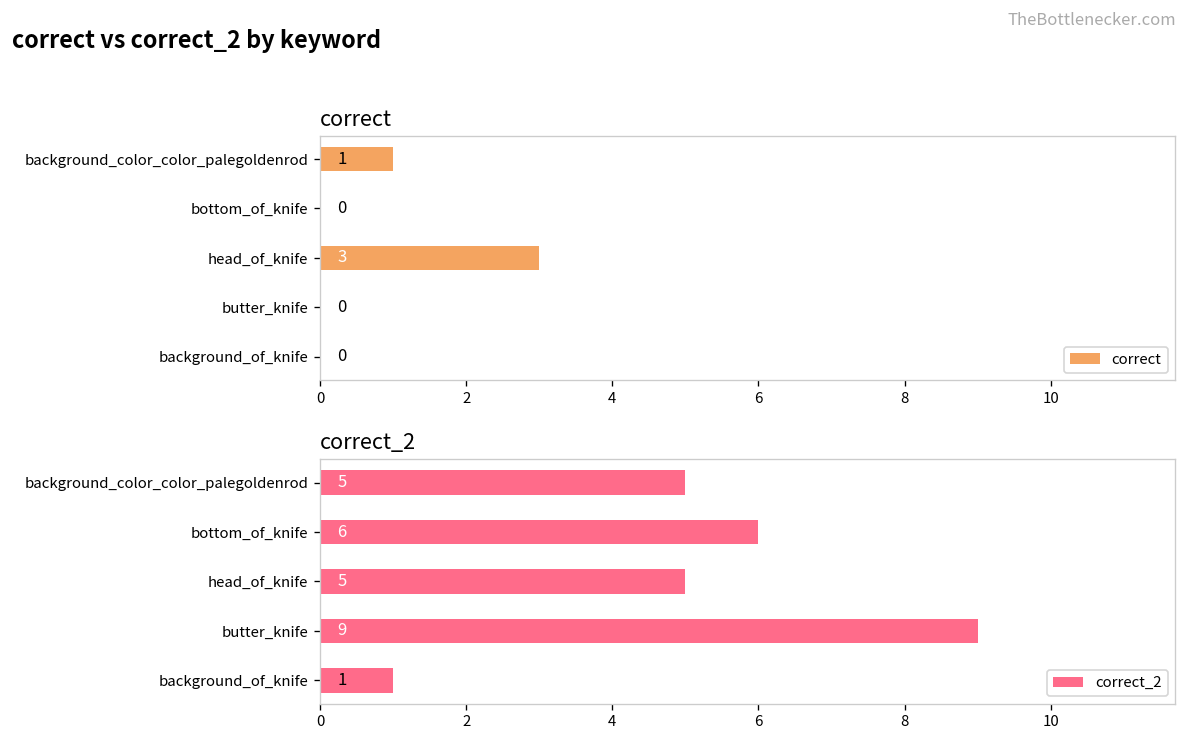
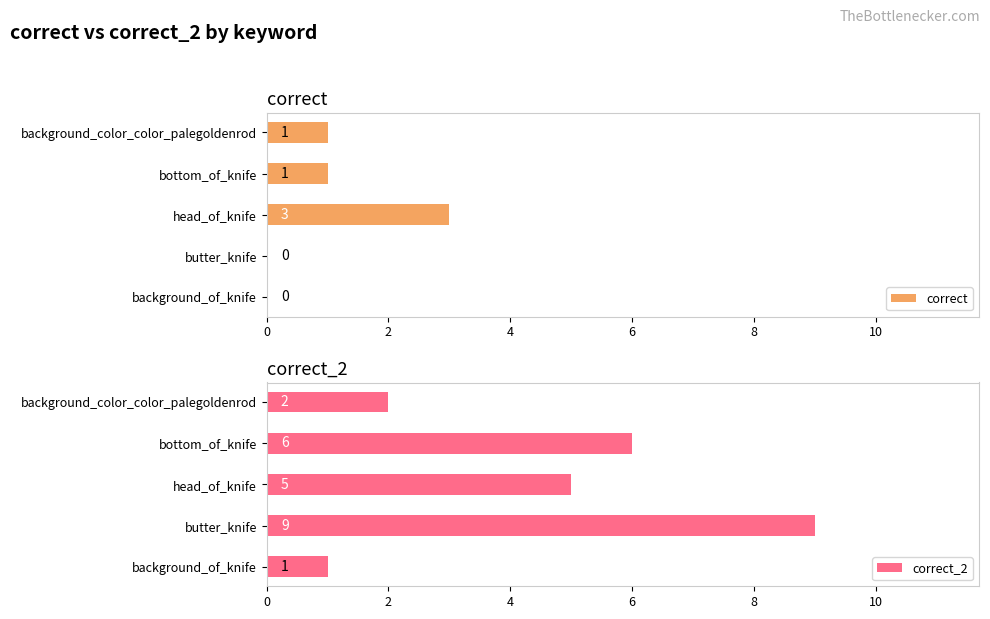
  {
    "correct": {
      "background_color_color_palegoldenrod": 1,
-     "bottom_of_knife": 0,
+     "bottom_of_knife": 1,
      "head_of_knife": 3,
      "butter_knife": 0,
      "background_of_knife": 0
    },
    "correct_2": {
-     "background_color_color_palegoldenrod": 5,
+     "background_color_color_palegoldenrod": 2,
      "bottom_of_knife": 6,
      "head_of_knife": 5,
      "butter_knife": 9,
      "background_of_knife": 1
    }
  }
